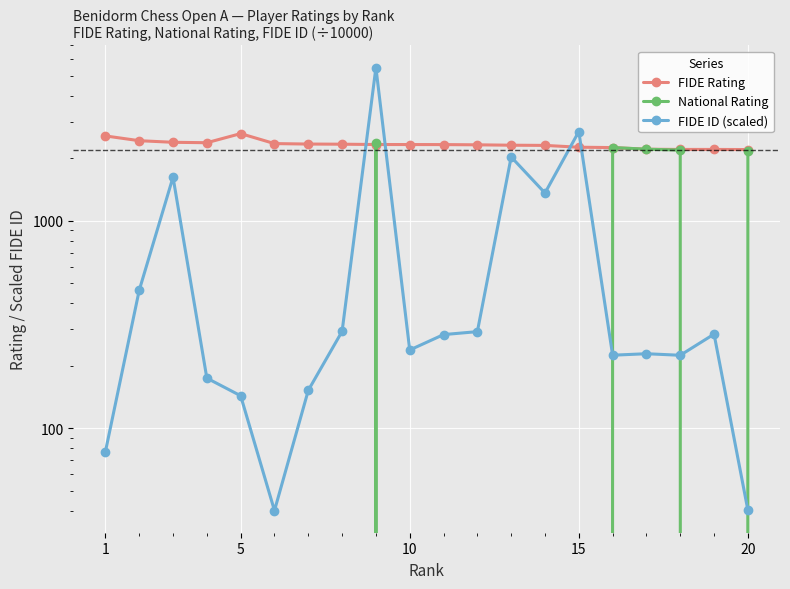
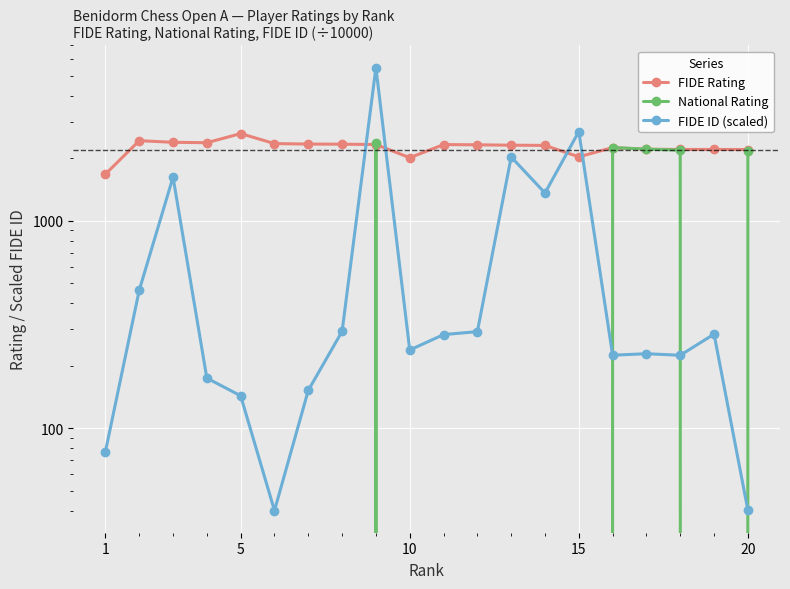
  {
    "FIDE Rating": {
-     "1": 2600,
+     "1": 1700,
      "5": 2600,
-     "10": 2300,
-     "15": 2300
+     "10": 2000,
+     "15": 2000
    },
    "FIDE ID (scaled)": {
      "1": 77,
      "5": 140,
      "10": 240,
      "15": 2700,
      "20": 40
    }
  }
